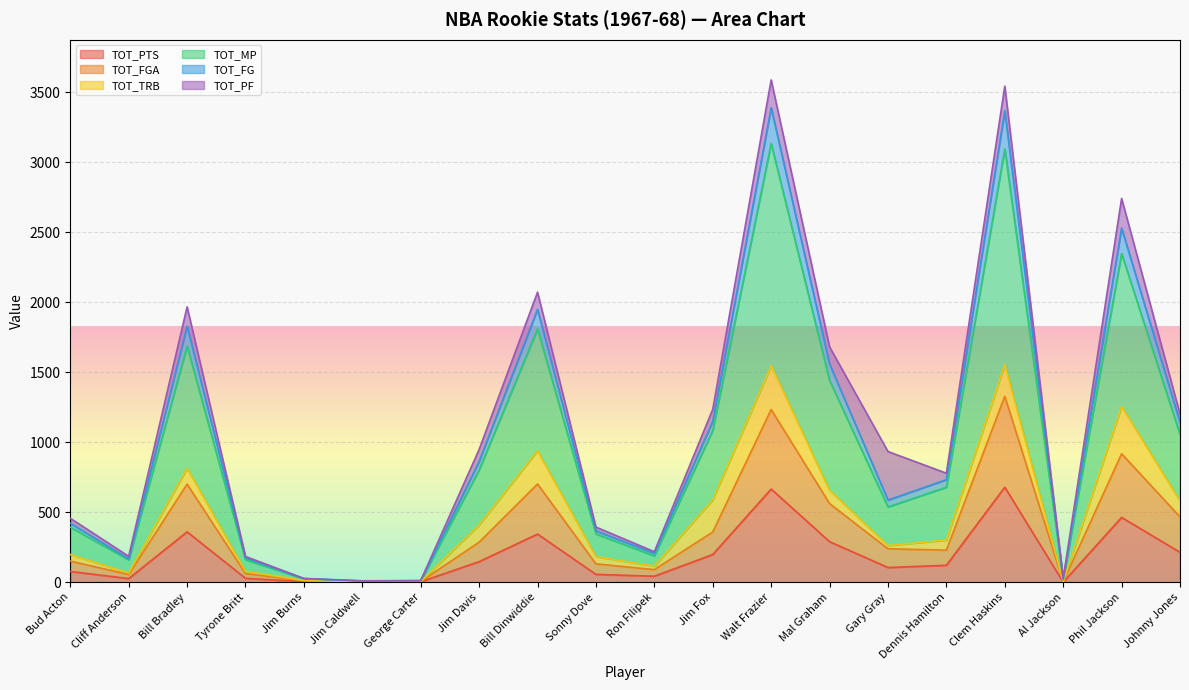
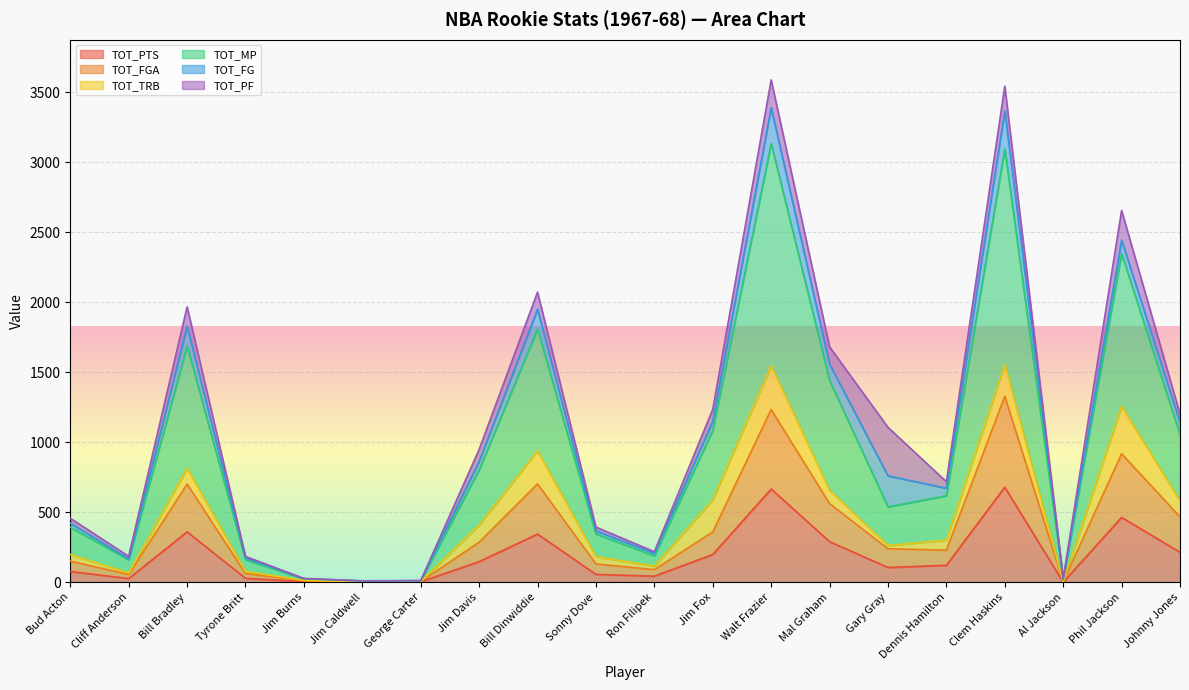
  {
    "TOT_MP": {
      "Bud Acton": 200,
      "Bill Bradley": 870,
      "Jim Davis": 390,
      "Bill Dinwiddie": 870,
      "Sonny Dove": 160,
      "Jim Fox": 500,
      "Walt Frazier": 1590,
      "Mal Graham": 790,
      "Gary Gray": 280,
-     "Dennis Hamilton": 380,
+     "Dennis Hamilton": 320,
      "Clem Haskins": 1540,
      "Phil Jackson": 1090,
      "Johnny Jones": 480
    },
    "TOT_FG": {
      "Bud Acton": 30,
      "Bill Bradley": 140,
      "Jim Davis": 60,
      "Bill Dinwiddie": 140,
      "Sonny Dove": 20,
      "Jim Fox": 70,
      "Walt Frazier": 260,
      "Mal Graham": 120,
-     "Gary Gray": 50,
+     "Gary Gray": 220,
      "Dennis Hamilton": 50,
      "Clem Haskins": 270,
-     "Phil Jackson": 180,
+     "Phil Jackson": 100,
      "Johnny Jones": 90
    },
    "TOT_PF": {
      "Bud Acton": 40,
      "Cliff Anderson": 20,
      "Bill Bradley": 140,
      "Jim Davis": 90,
      "Bill Dinwiddie": 120,
      "Sonny Dove": 30,
      "Jim Fox": 90,
      "Walt Frazier": 200,
      "Mal Graham": 120,
      "Gary Gray": 350,
      "Dennis Hamilton": 50,
      "Clem Haskins": 180,
      "Phil Jackson": 210,
      "Johnny Jones": 60
    }
  }
